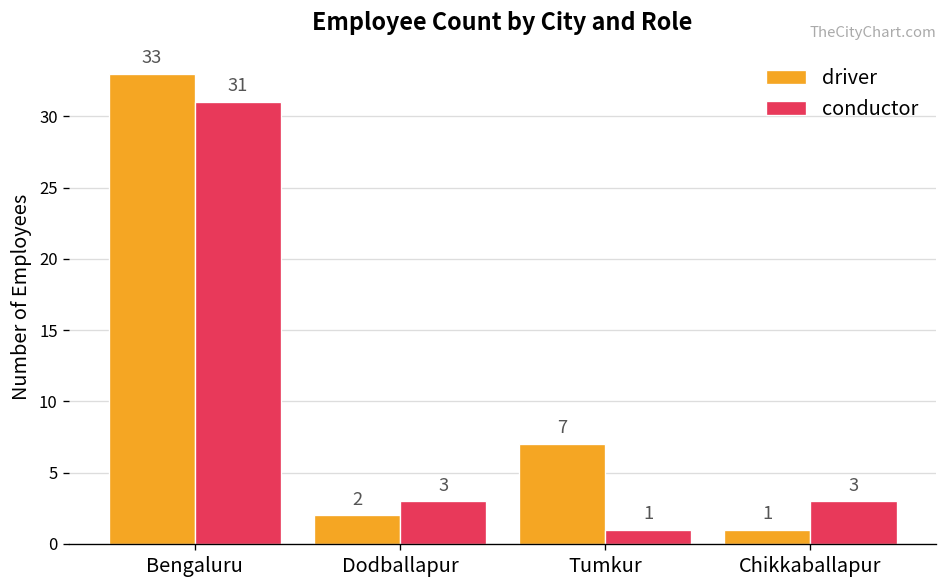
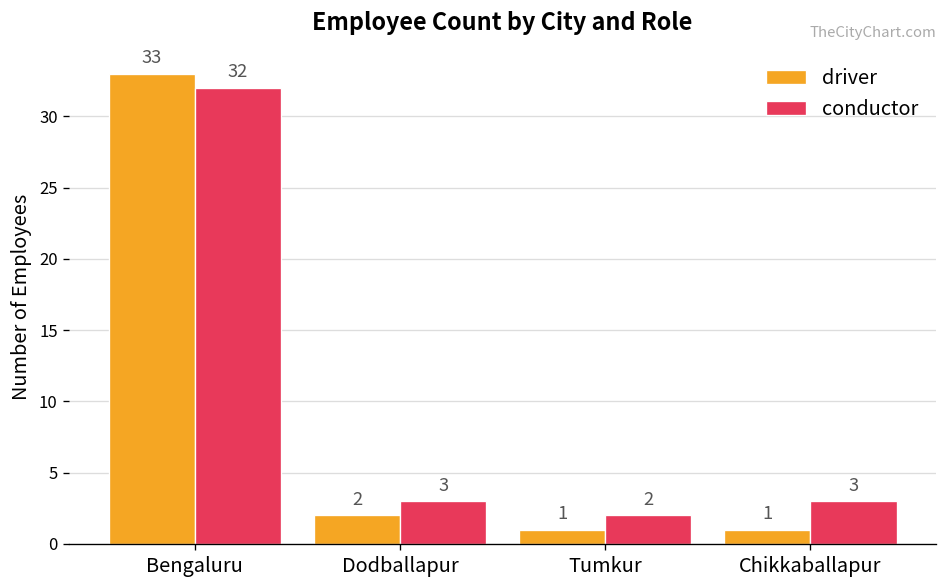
  {
    "driver": {
      "Bengaluru": 33,
      "Dodballapur": 2,
-     "Tumkur": 7,
+     "Tumkur": 1,
      "Chikkaballapur": 1
    },
    "conductor": {
-     "Bengaluru": 31,
+     "Bengaluru": 32,
      "Dodballapur": 3,
-     "Tumkur": 1,
+     "Tumkur": 2,
      "Chikkaballapur": 3
    }
  }
